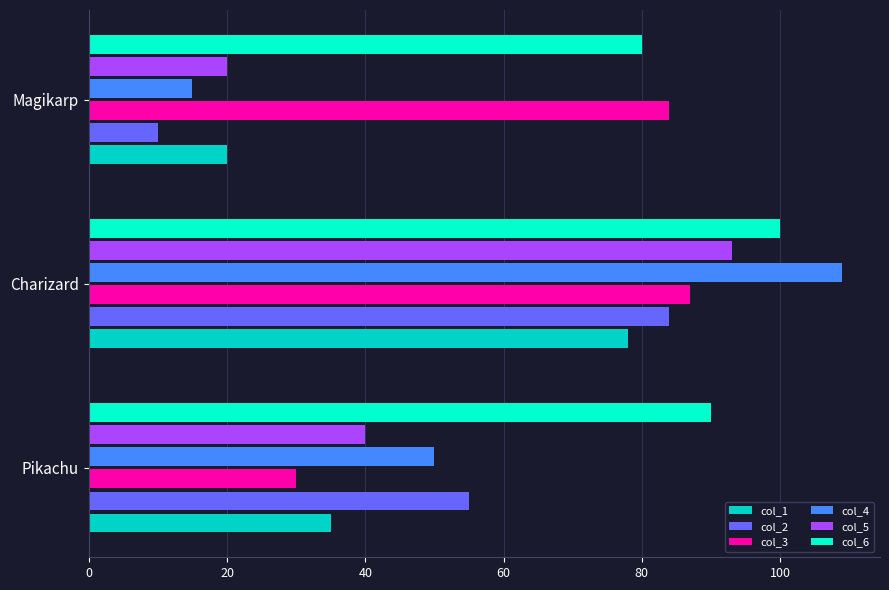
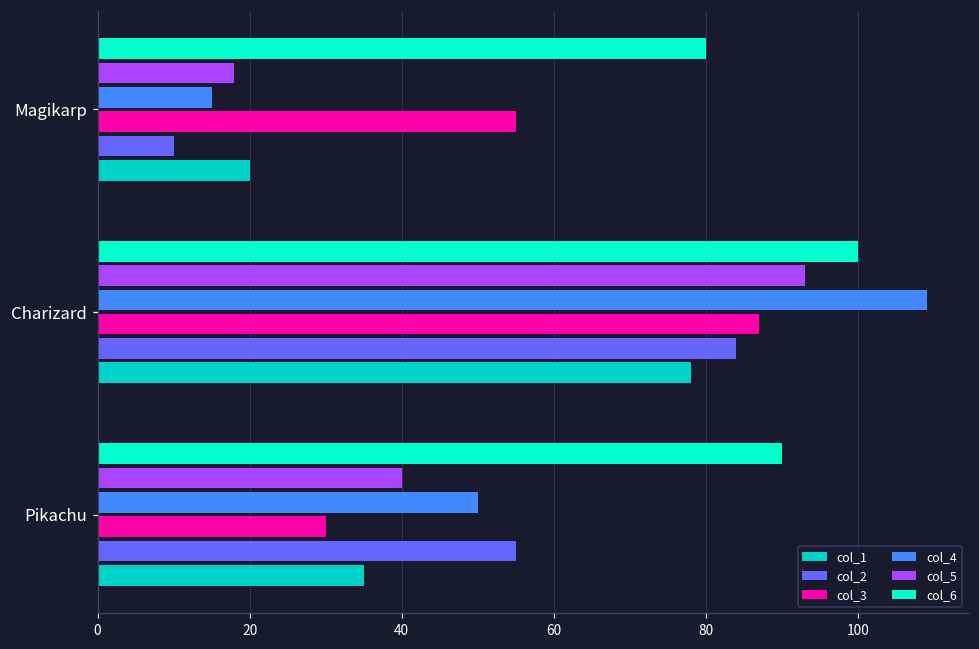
  {
    "col_3": {
-     "Magikarp": 84,
+     "Magikarp": 55,
      "Charizard": 87,
      "Pikachu": 30
    },
    "col_5": {
-     "Magikarp": 20,
+     "Magikarp": 18,
      "Charizard": 93,
      "Pikachu": 40
    }
  }
